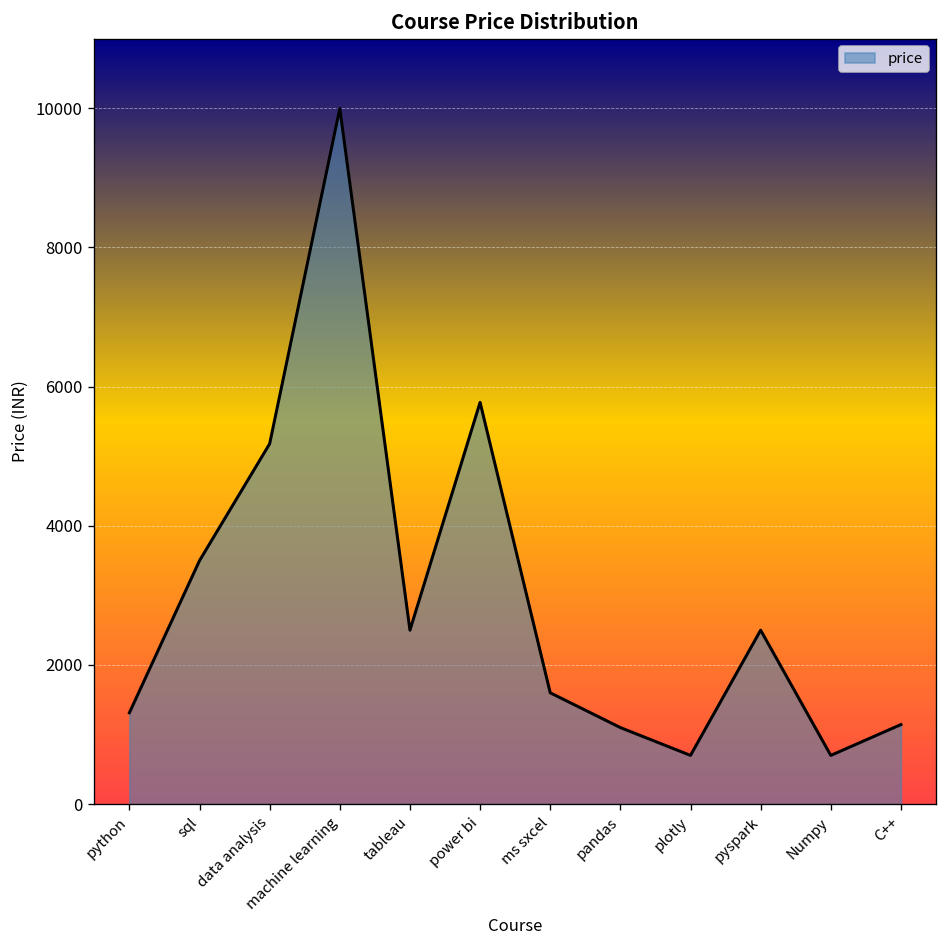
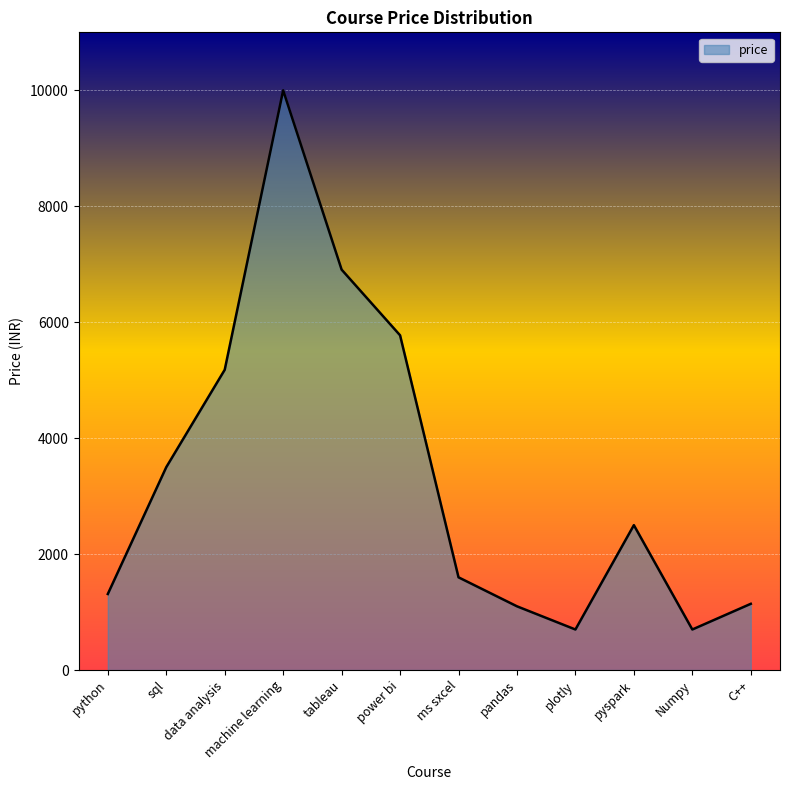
  {
    "python": 1300,
    "sql": 3500,
    "data analysis": 5200,
    "machine learning": 10000,
-   "tableau": 2500,
+   "tableau": 6900,
    "power bi": 5800,
    "ms sxcel": 1600,
    "pandas": 1100,
    "plotly": 700,
    "pyspark": 2500,
    "Numpy": 700,
    "C++": 1100
  }
